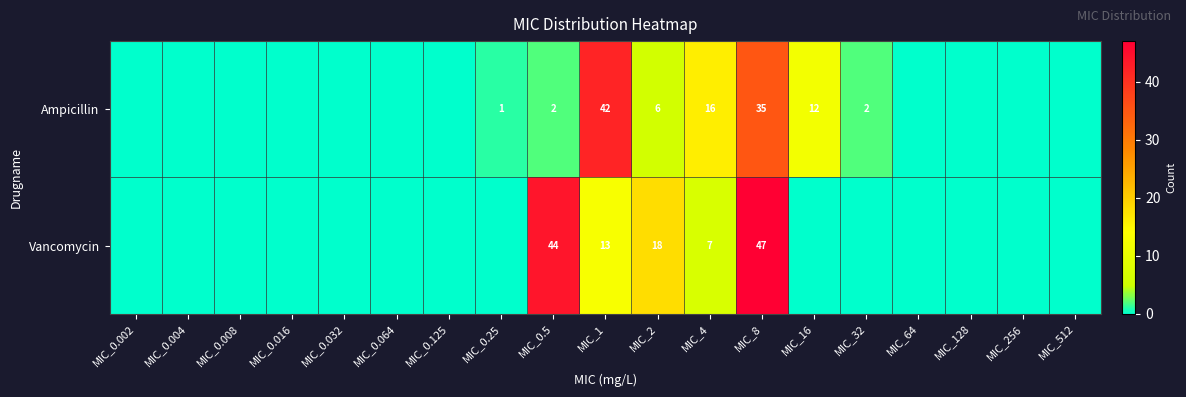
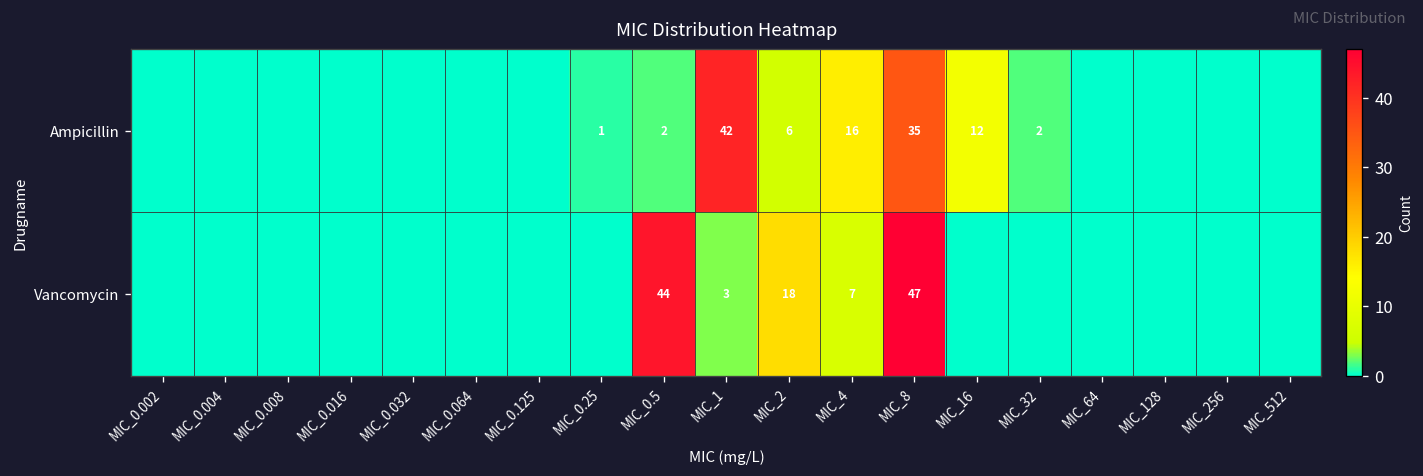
  {
    "Ampicillin": {
      "MIC_0.25": 1,
      "MIC_0.5": 2,
      "MIC_1": 42,
      "MIC_2": 6,
      "MIC_4": 16,
      "MIC_8": 35,
      "MIC_16": 12,
      "MIC_32": 2
    },
    "Vancomycin": {
      "MIC_0.5": 44,
-     "MIC_1": 13,
+     "MIC_1": 3,
      "MIC_2": 18,
      "MIC_4": 7,
      "MIC_8": 47
    }
  }
